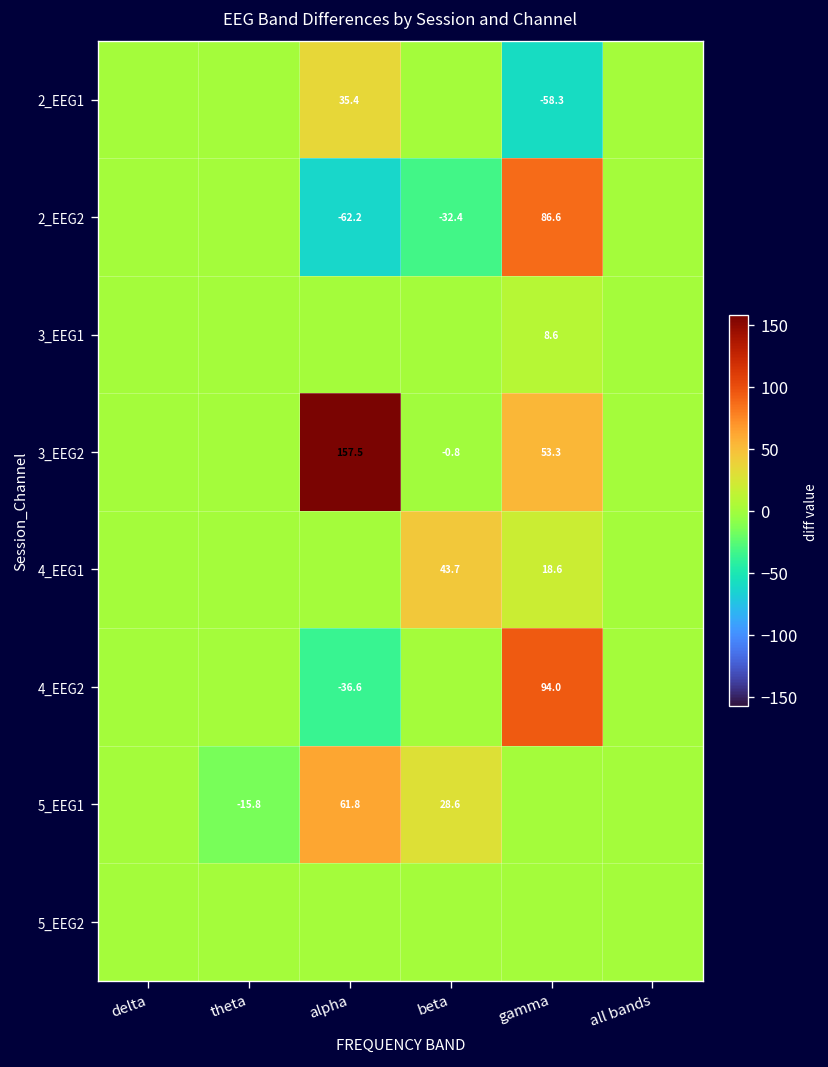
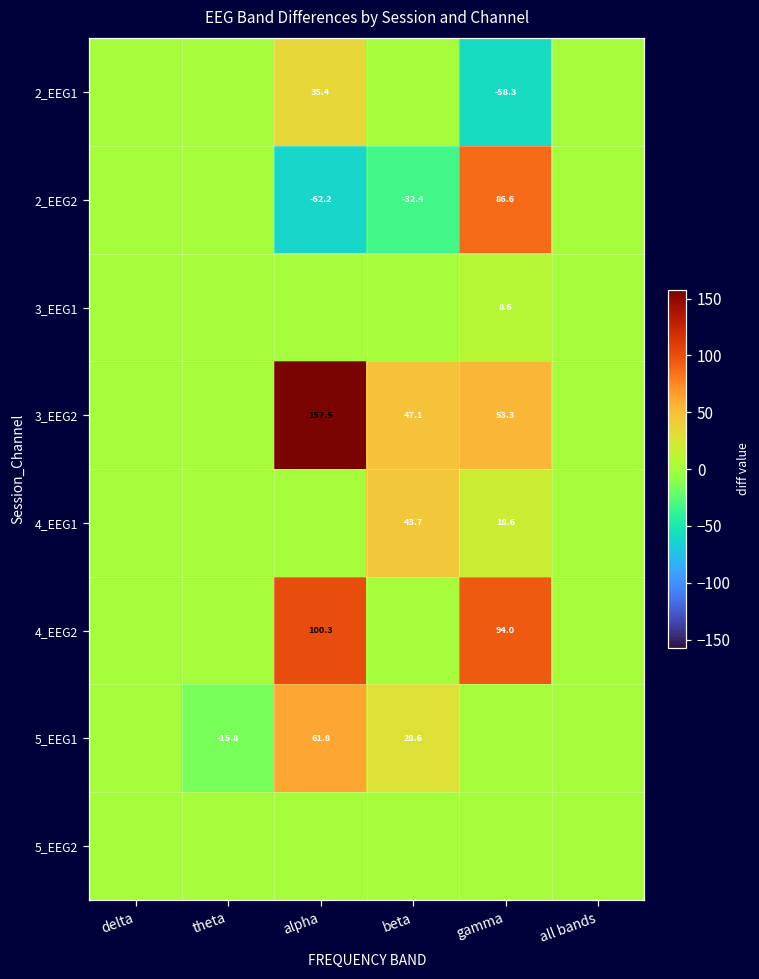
  {
    "2_EEG1": {
      "alpha": 35.4,
      "gamma": -58.3
    },
    "2_EEG2": {
      "alpha": -62.2,
      "beta": -32.4,
      "gamma": 86.6
    },
    "3_EEG1": {
      "gamma": 8.6
    },
    "3_EEG2": {
      "alpha": 157.5,
-     "beta": -0.8,
+     "beta": 47.1,
      "gamma": 53.3
    },
    "4_EEG1": {
      "beta": 43.7,
      "gamma": 18.6
    },
    "4_EEG2": {
-     "alpha": -36.6,
+     "alpha": 100.3,
      "gamma": 94.0
    },
    "5_EEG1": {
      "theta": -15.8,
      "alpha": 61.8,
      "beta": 28.6
    }
  }
